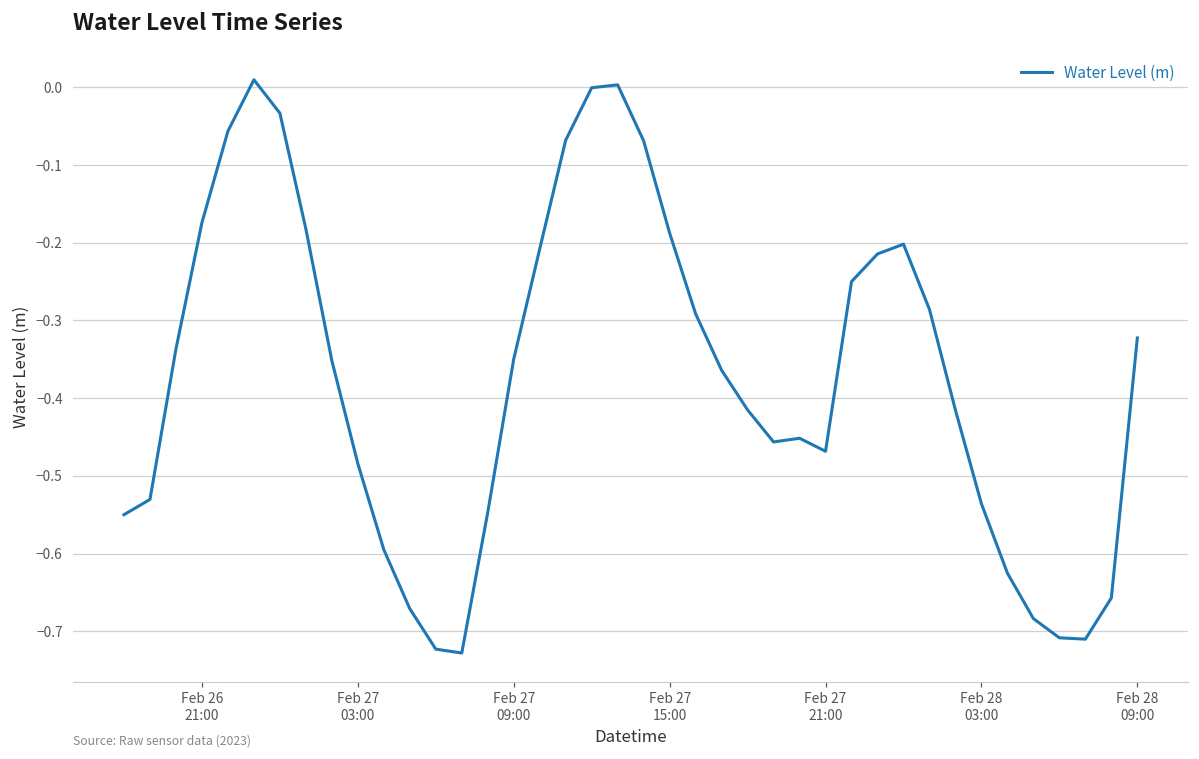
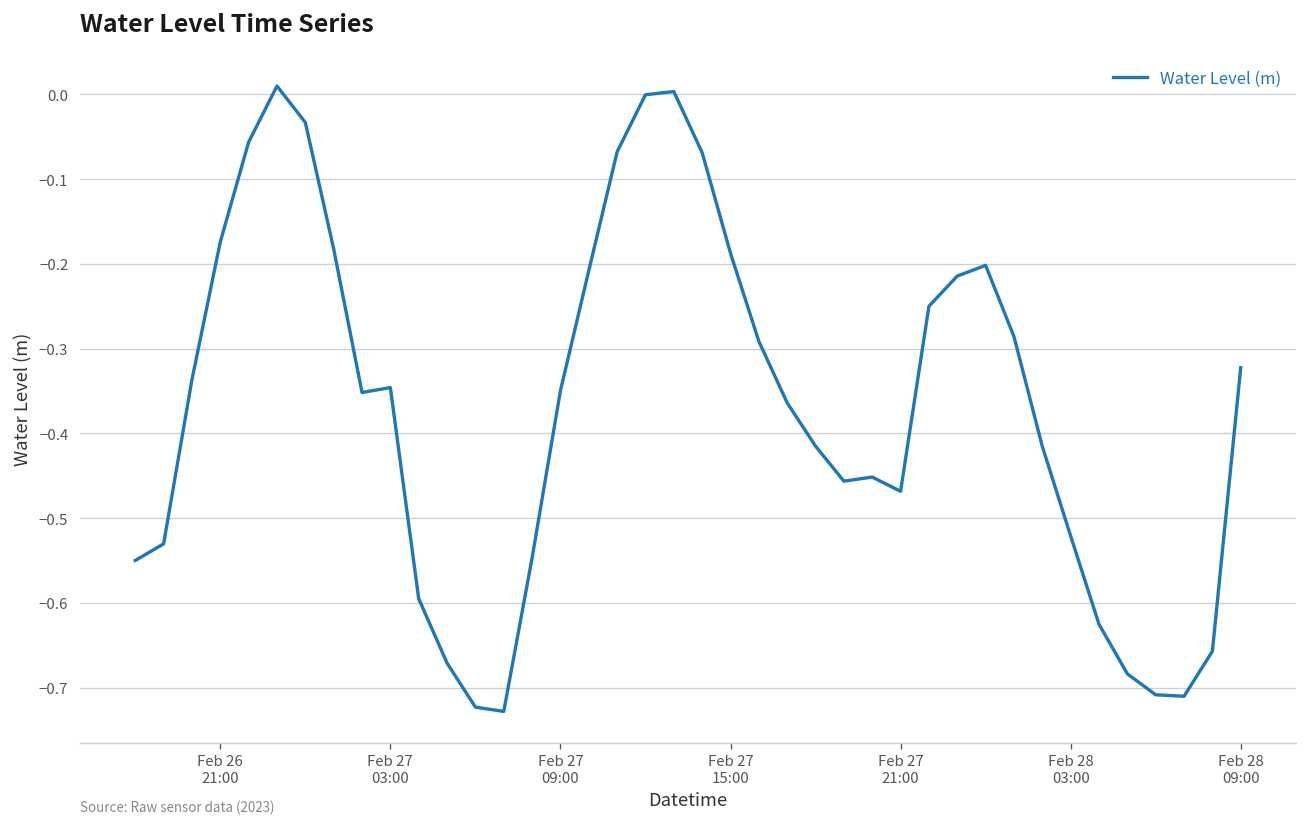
  {
    "Feb 26 21:00": -0.17,
-   "Feb 27 03:00": -0.48,
+   "Feb 27 03:00": -0.35,
    "Feb 27 09:00": -0.35,
    "Feb 27 15:00": -0.19,
    "Feb 27 21:00": -0.47,
-   "Feb 28 03:00": -0.54,
+   "Feb 28 03:00": -0.52,
    "Feb 28 09:00": -0.32
  }
